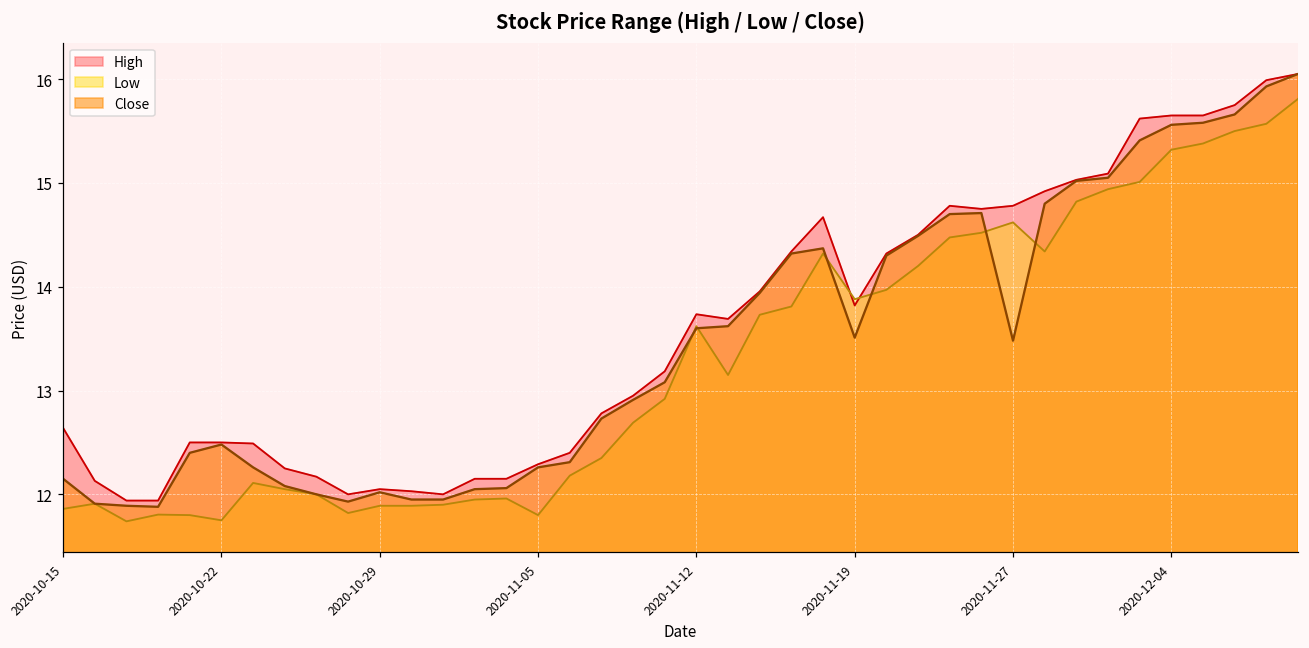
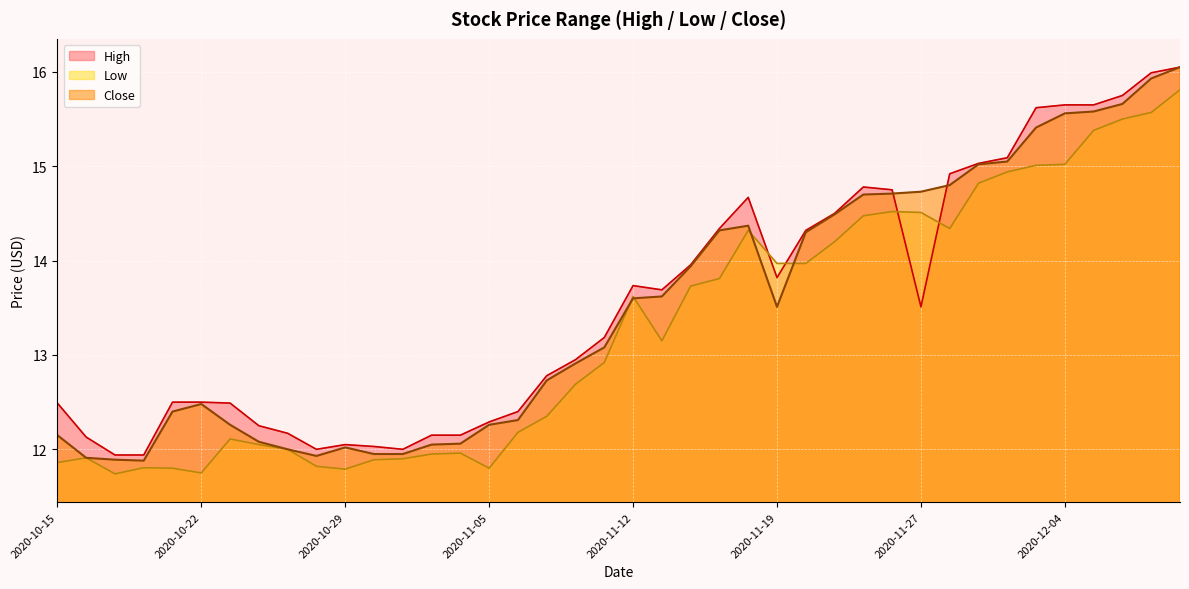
  {
    "High": {
-     "2020-10-15": 12.6,
+     "2020-10-15": 12.5,
      "2020-10-29": 12.1,
      "2020-11-05": 12.3,
      "2020-11-12": 13.7,
      "2020-11-19": 13.8,
-     "2020-11-27": 14.8,
+     "2020-11-27": 13.5,
      "2020-12-04": 15.7
    },
    "Low": {
      "2020-10-15": 11.9,
      "2020-10-22": 11.8,
-     "2020-10-29": 11.9,
+     "2020-10-29": 11.8,
      "2020-11-05": 11.8,
-     "2020-11-19": 13.9,
-     "2020-11-27": 14.6,
-     "2020-12-04": 15.3
+     "2020-11-19": 14.0,
+     "2020-11-27": 14.5,
+     "2020-12-04": 15.0
    },
    "Close": {
      "2020-10-15": 12.2,
      "2020-10-29": 12.0,
      "2020-11-05": 12.3,
      "2020-11-19": 13.5,
-     "2020-11-27": 13.5,
+     "2020-11-27": 14.7,
      "2020-12-04": 15.6
    }
  }
